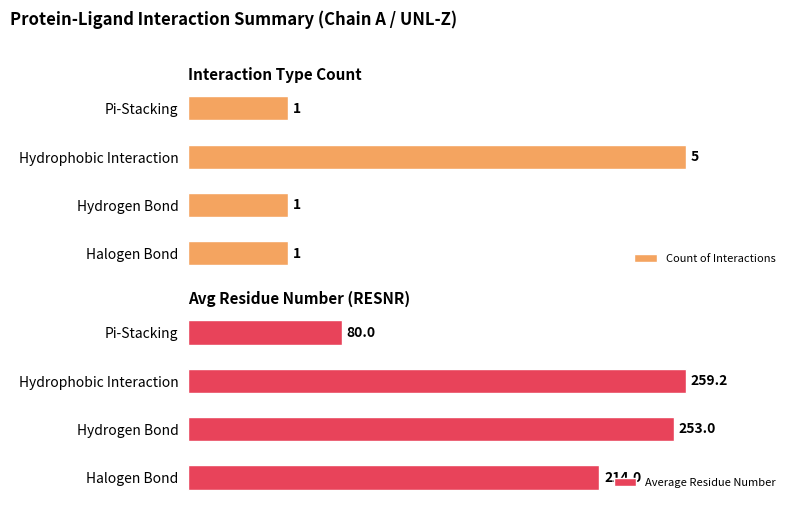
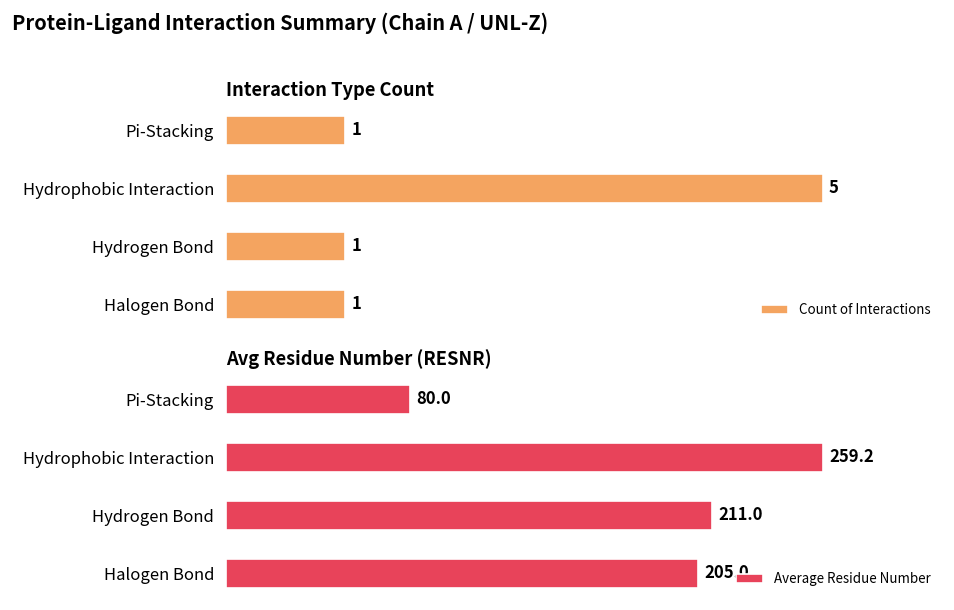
  {
    "Avg Residue Number (RESNR)": {
-     "Hydrogen Bond": 253.0,
-     "Halogen Bond": 214.0
+     "Hydrogen Bond": 211.0,
+     "Halogen Bond": 205.0
    }
  }
